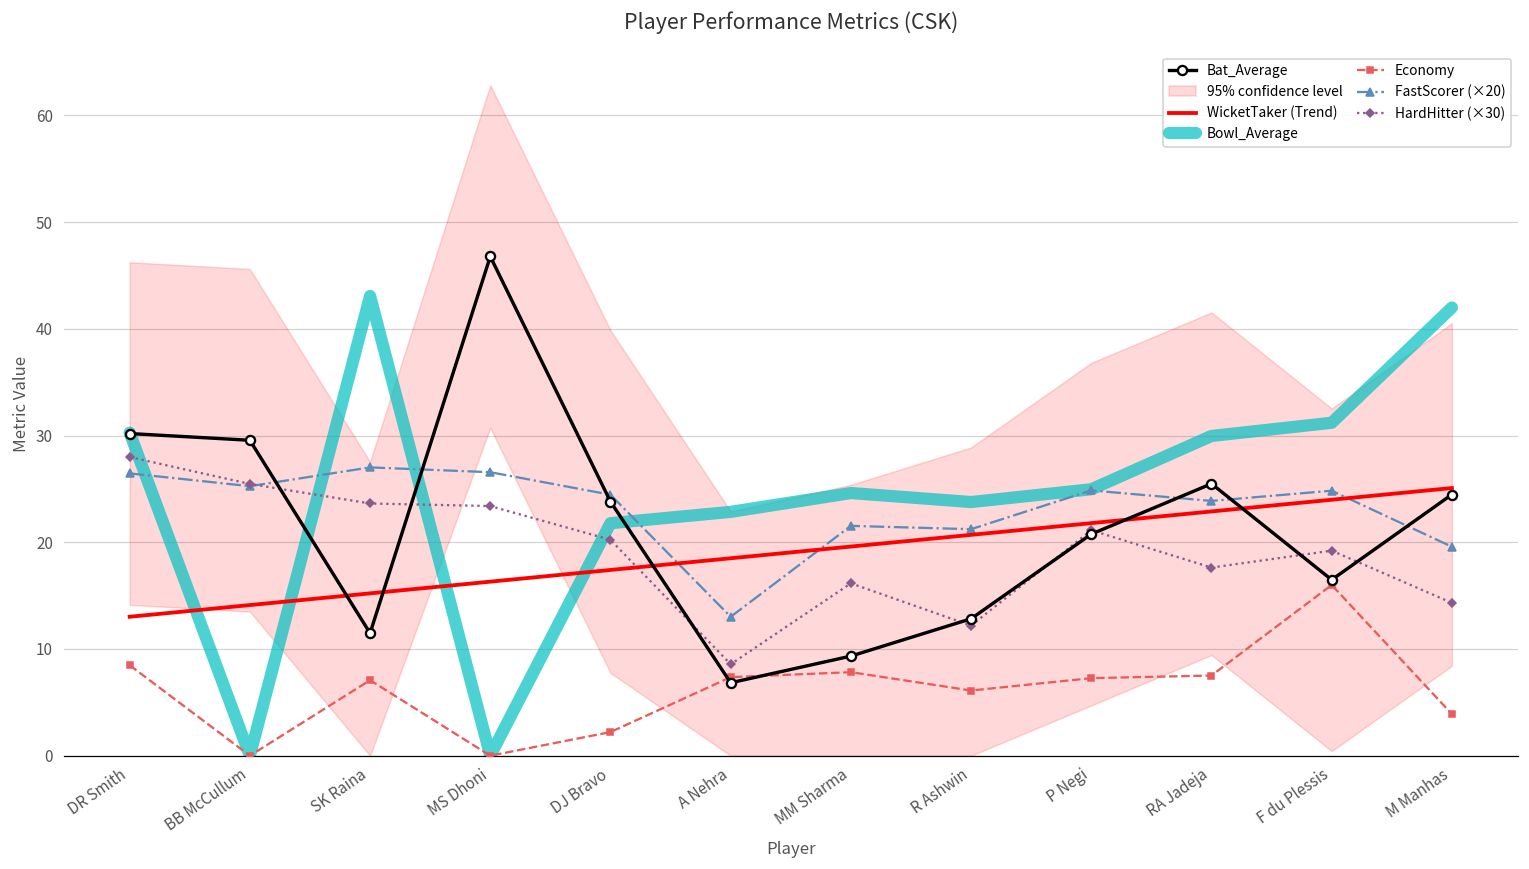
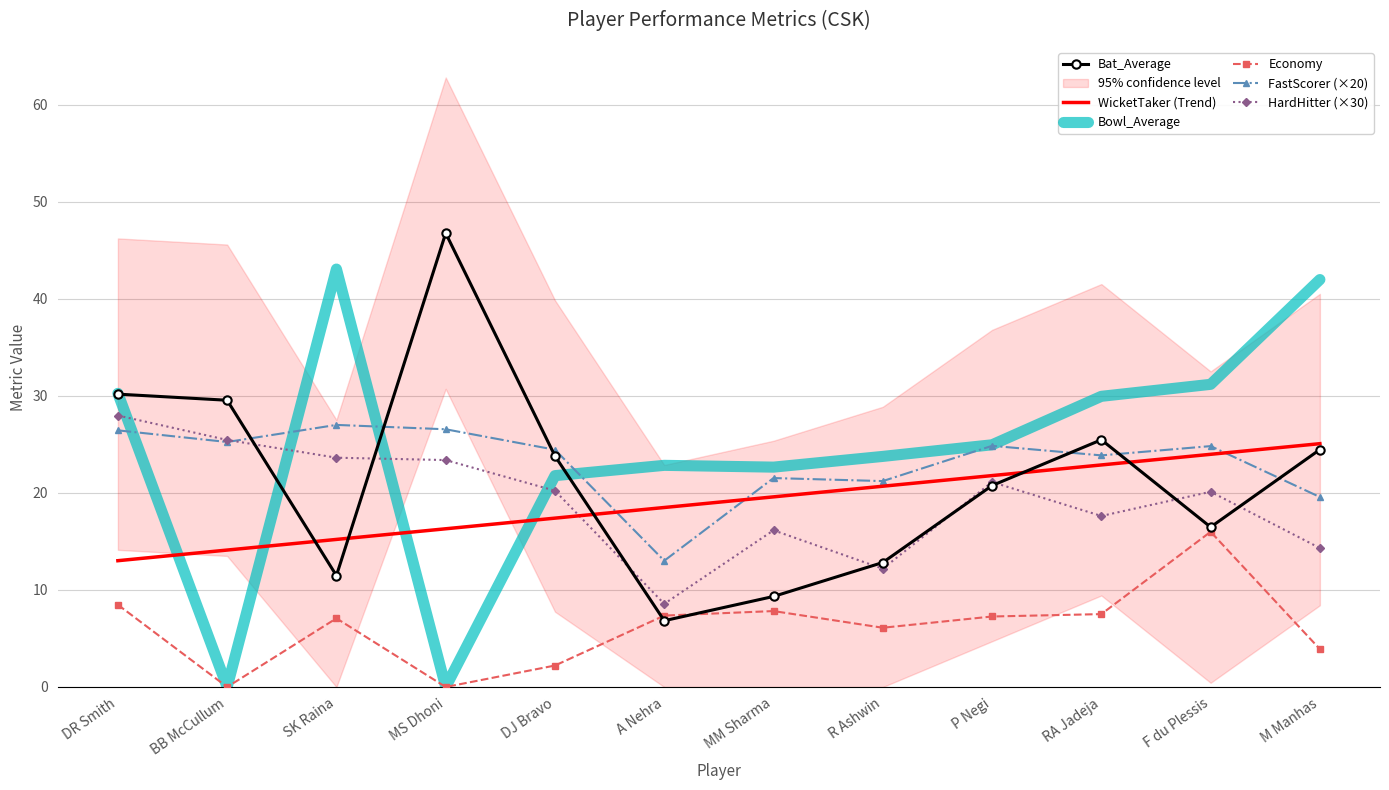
  {
    "Bat_Average": {
      "BB McCullum": 30,
      "SK Raina": 11,
      "MS Dhoni": 47,
      "DJ Bravo": 24,
      "A Nehra": 7,
      "MM Sharma": 9,
      "R Ashwin": 13,
      "P Negi": 21,
      "RA Jadeja": 25,
      "F du Plessis": 16,
      "M Manhas": 24
    },
    "Bowl_Average": {
      "SK Raina": 43,
      "DJ Bravo": 22,
-     "MM Sharma": 25,
+     "MM Sharma": 23,
      "R Ashwin": 24,
      "RA Jadeja": 30,
      "F du Plessis": 31,
      "M Manhas": 42
    },
    "Economy": {
      "DR Smith": 8,
      "SK Raina": 7,
      "DJ Bravo": 2,
      "A Nehra": 7,
      "MM Sharma": 8,
      "R Ashwin": 6,
      "P Negi": 7,
      "RA Jadeja": 8,
      "F du Plessis": 16,
      "M Manhas": 4
    },
    "FastScorer (×20)": {
      "DR Smith": 26,
      "SK Raina": 27,
      "MS Dhoni": 27,
      "DJ Bravo": 24,
      "A Nehra": 13,
      "MM Sharma": 22,
      "R Ashwin": 21,
      "RA Jadeja": 24,
      "F du Plessis": 25,
      "M Manhas": 20
    },
    "HardHitter (×30)": {
      "DR Smith": 28,
      "SK Raina": 24,
      "MS Dhoni": 23,
      "DJ Bravo": 20,
      "A Nehra": 9,
      "MM Sharma": 16,
      "R Ashwin": 12,
      "P Negi": 21,
      "RA Jadeja": 18,
-     "F du Plessis": 19,
+     "F du Plessis": 20,
      "M Manhas": 14
    }
  }
